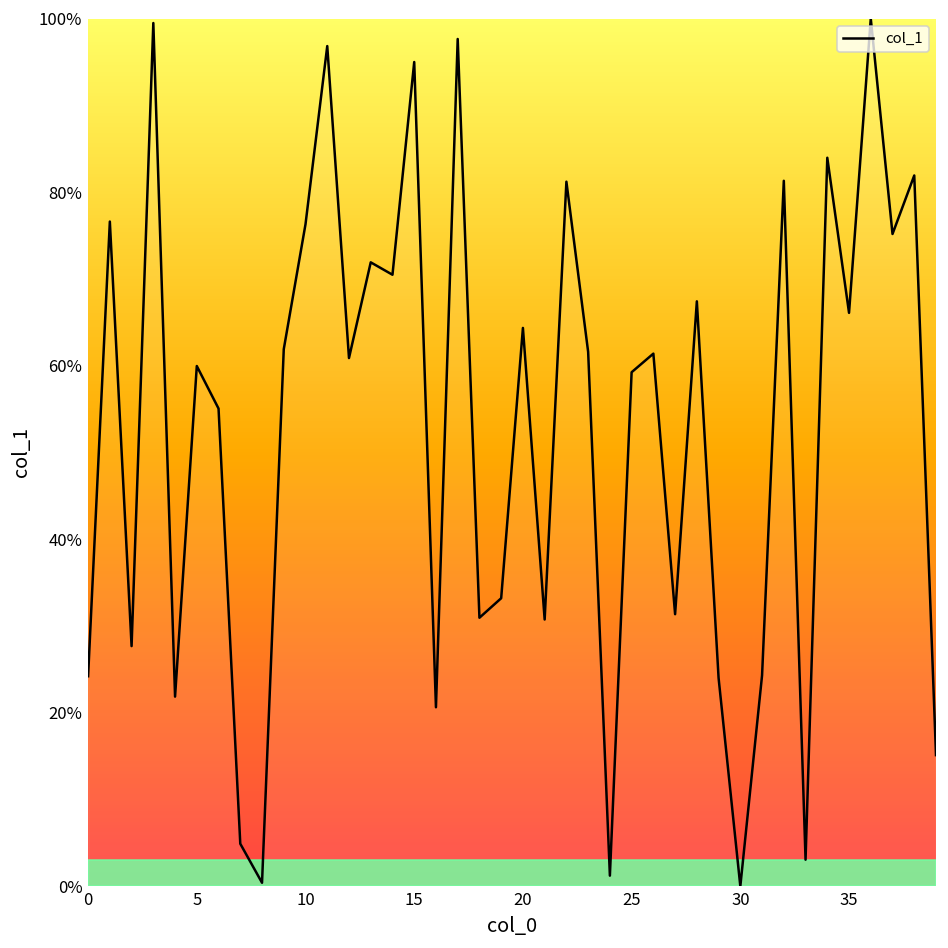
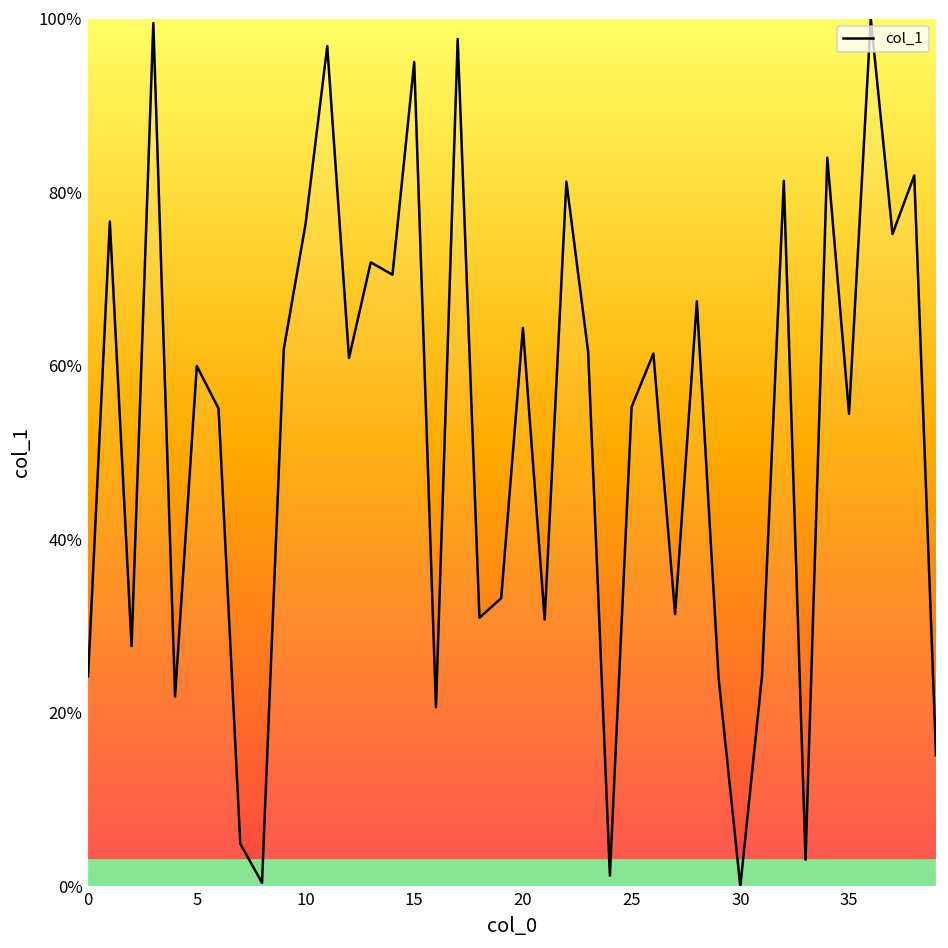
  {
    "0": "24%",
    "5": "60%",
    "10": "76%",
    "15": "95%",
    "20": "64%",
-   "25": "59%",
-   "35": "66%"
+   "25": "55%",
+   "35": "54%"
  }
